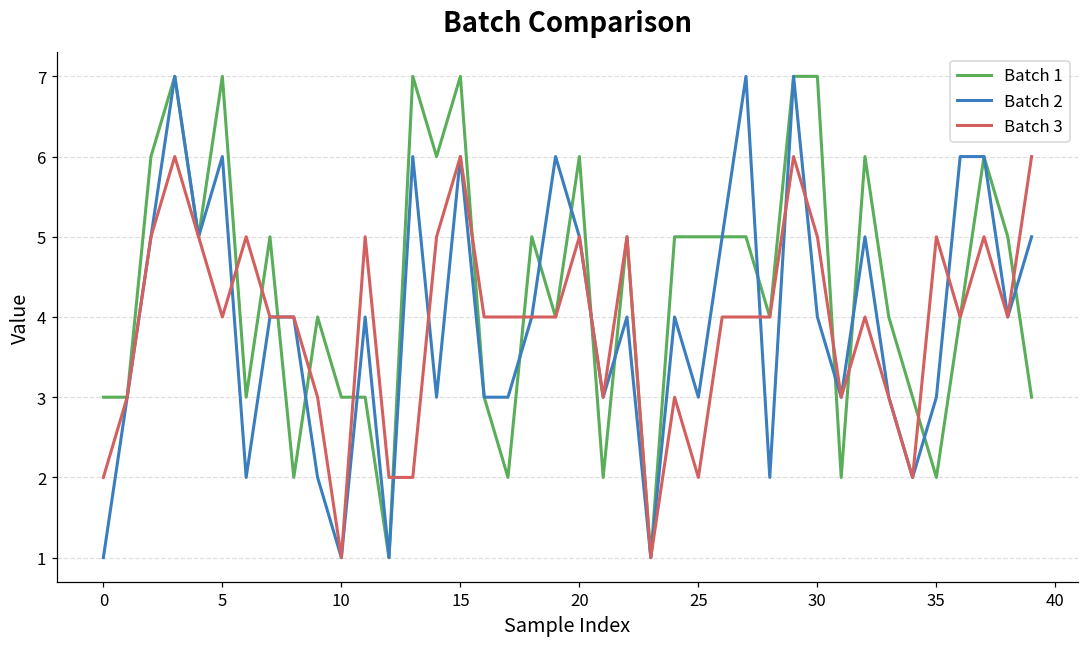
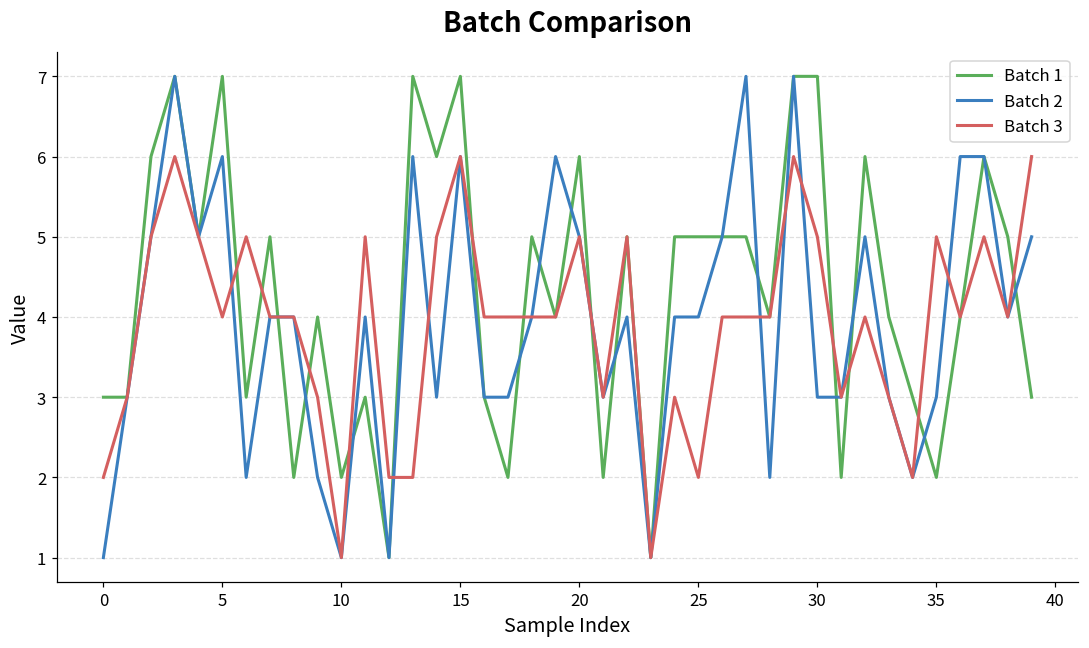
  {
    "Batch 1": {
      "0": 3,
      "5": 7,
-     "10": 3,
+     "10": 2,
      "15": 7,
      "20": 6,
      "25": 5,
      "30": 7,
      "35": 2
    },
    "Batch 2": {
      "0": 1,
      "5": 6,
-     "25": 3,
-     "30": 4,
+     "25": 4,
+     "30": 3,
      "35": 3
    },
    "Batch 3": {
      "0": 2,
      "5": 4,
      "25": 2,
      "30": 5,
      "35": 5
    }
  }
